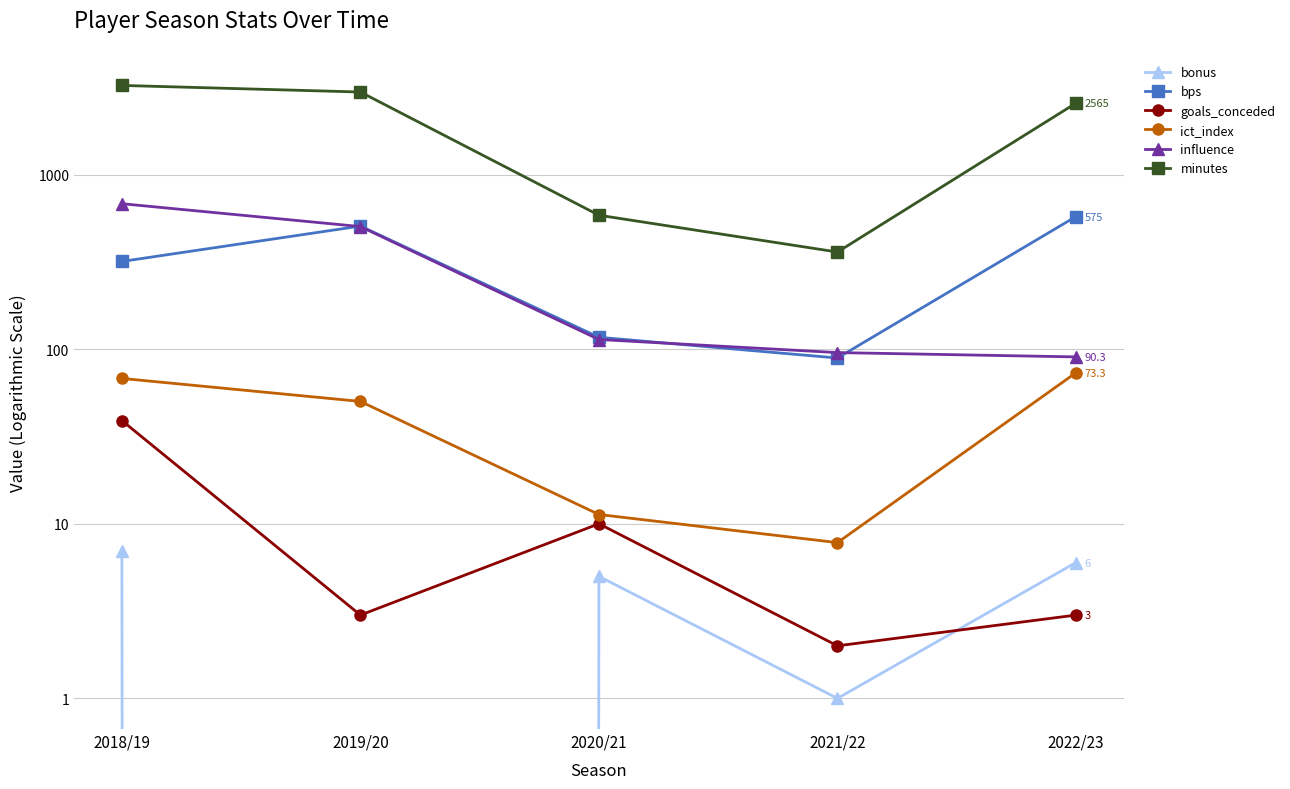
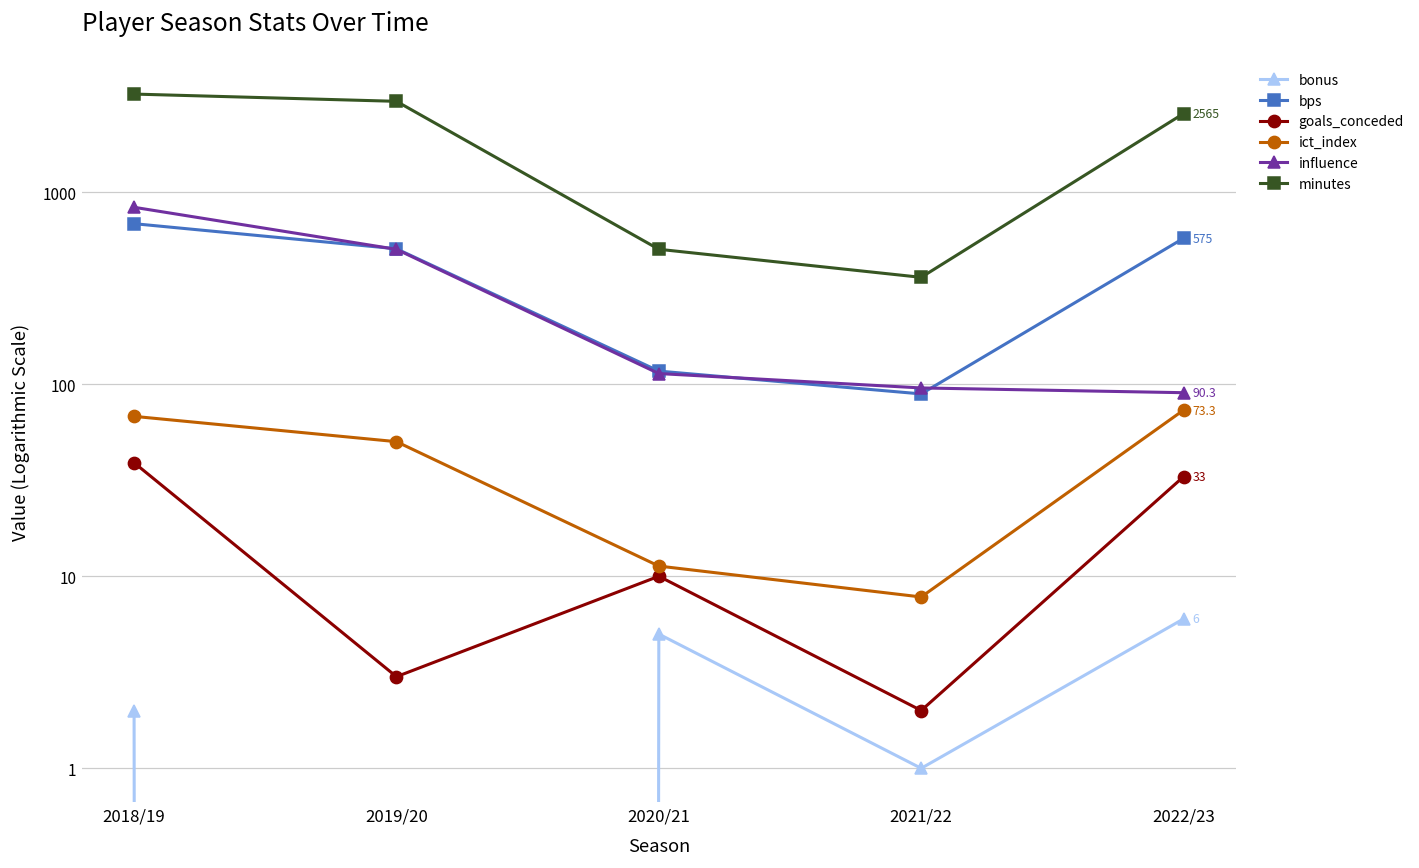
  {
    "bonus": {
-     "2018/19": 7,
+     "2018/19": 2,
      "2020/21": 5,
      "2021/22": 1
    },
    "bps": {
-     "2018/19": 320,
+     "2018/19": 690,
      "2021/22": 90
    },
    "goals_conceded": {
-     "2022/23": 3
+     "2022/23": 33
    },
    "ict_index": {
      "2022/23": 73.3
    },
    "influence": {
-     "2018/19": 680,
+     "2018/19": 800,
      "2021/22": 100
    },
    "minutes": {
      "2018/19": 3200,
      "2019/20": 3000,
-     "2020/21": 590,
+     "2020/21": 500,
      "2021/22": 360
    }
  }
